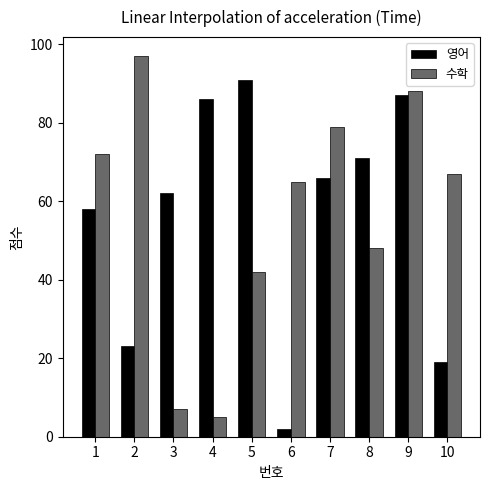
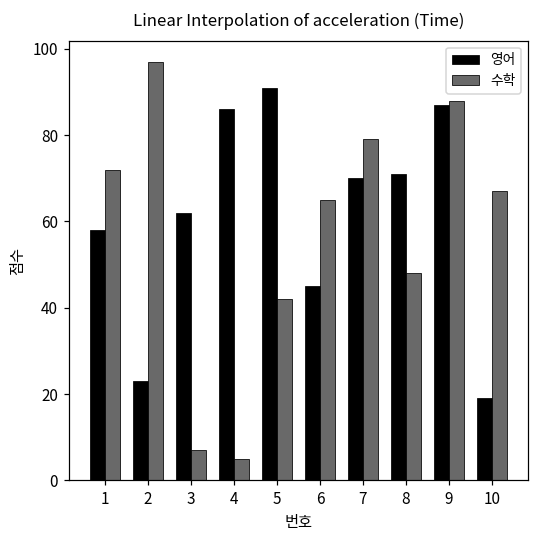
  {
    "영어": {
      "1": 58,
      "2": 23,
      "3": 62,
      "4": 86,
      "5": 91,
-     "6": 2,
-     "7": 66,
+     "6": 45,
+     "7": 70,
      "8": 71,
      "9": 87,
      "10": 19
    },
    "수학": {
      "1": 72,
      "2": 97,
      "3": 7,
      "4": 5,
      "5": 42,
      "6": 65,
      "7": 79,
      "8": 48,
      "9": 88,
      "10": 67
    }
  }
